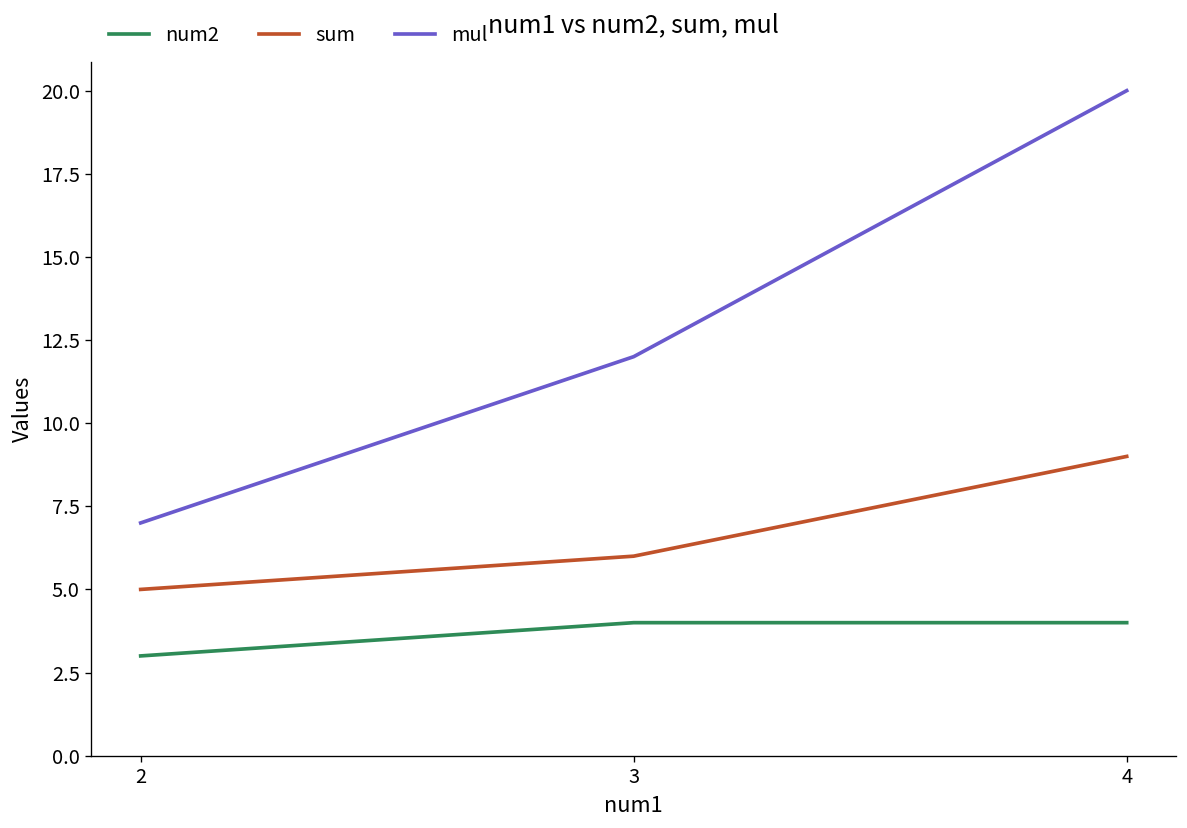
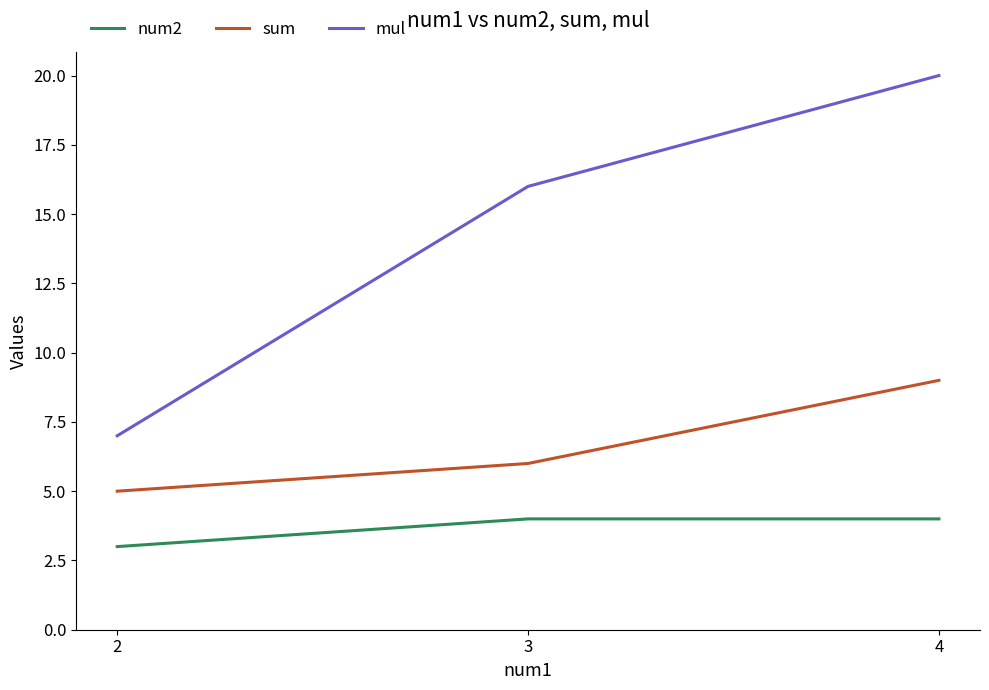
  {
    "num2": {
      "2": 3,
      "3": 4,
      "4": 4
    },
    "sum": {
      "2": 5,
      "3": 6,
      "4": 9
    },
    "mul": {
      "2": 7,
-     "3": 12,
+     "3": 16,
      "4": 20
    }
  }
